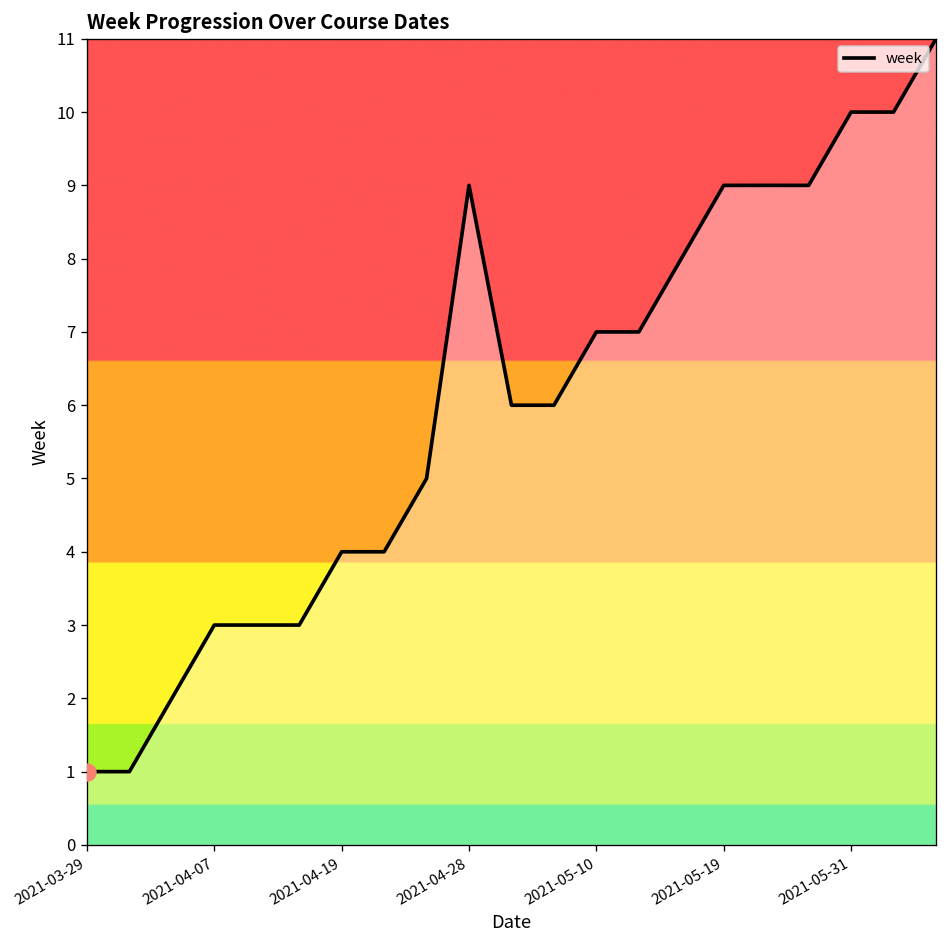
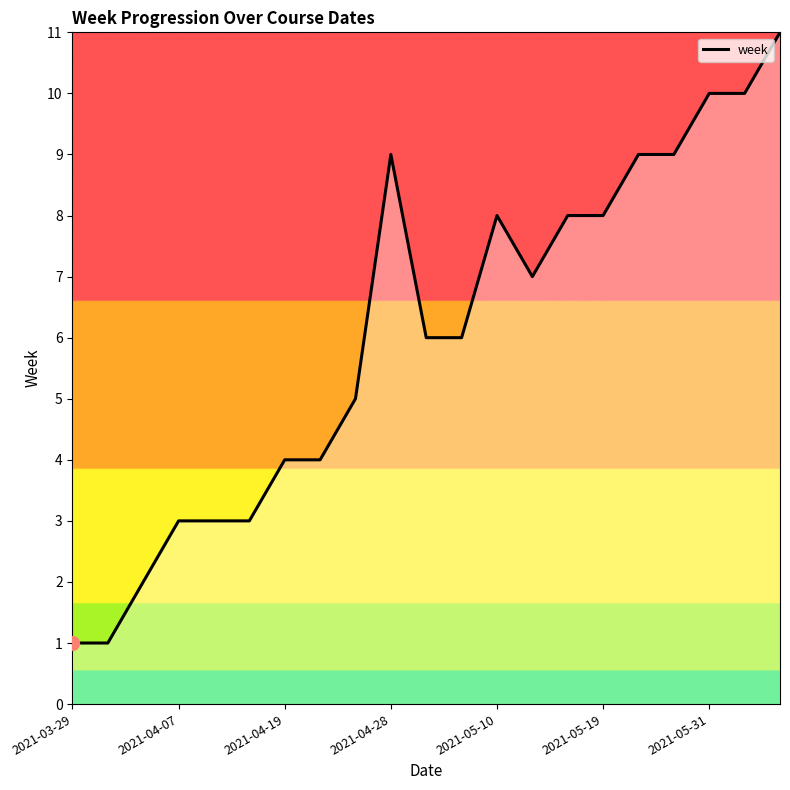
  {
    "week": {
      "2021-04-07": 3,
      "2021-04-19": 4,
      "2021-04-28": 9,
-     "2021-05-10": 7,
-     "2021-05-19": 9,
+     "2021-05-10": 8,
+     "2021-05-19": 8,
      "2021-05-31": 10
    }
  }
